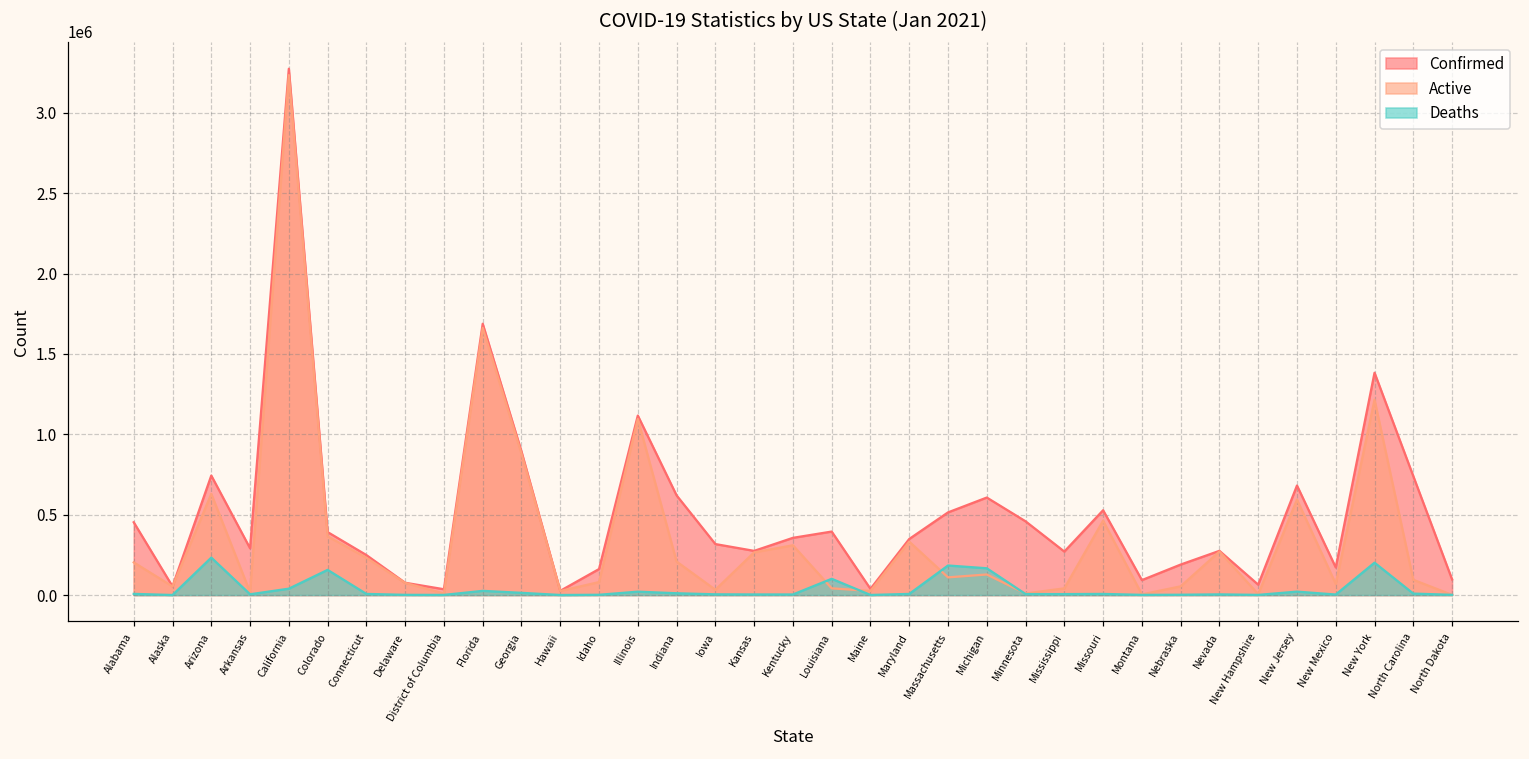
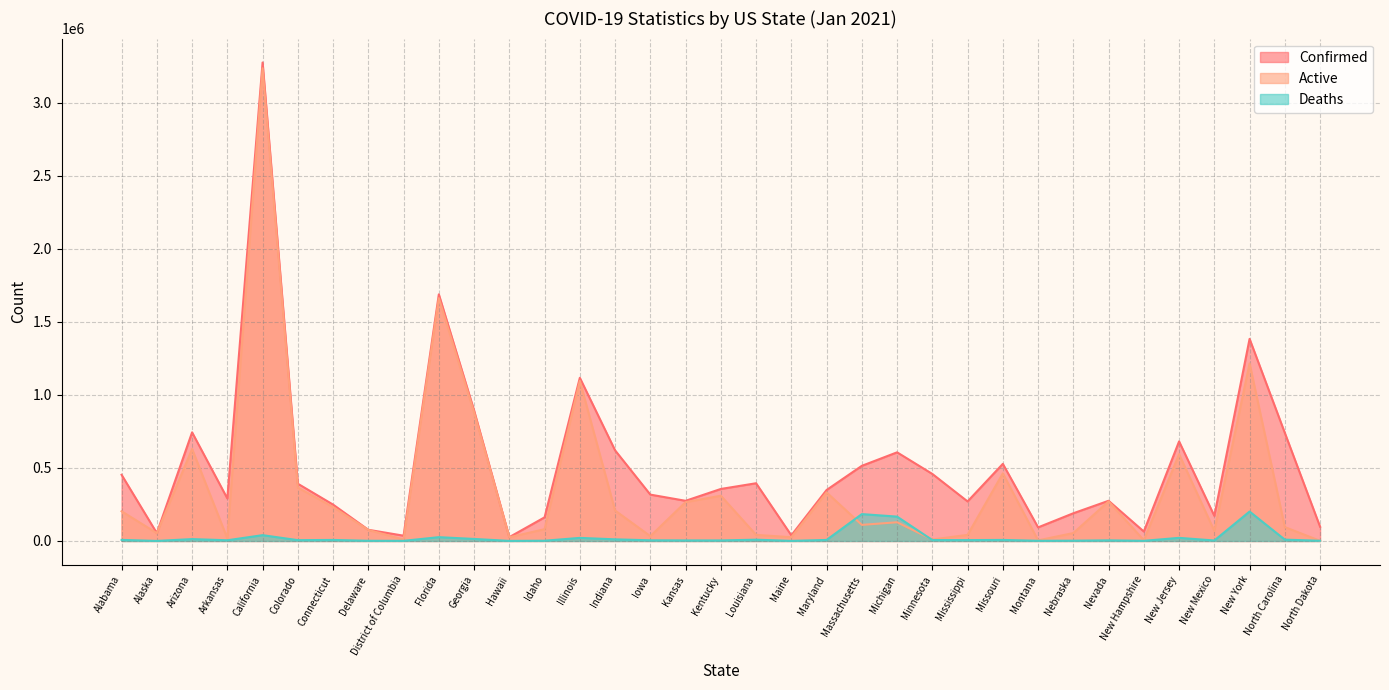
  {
    "Deaths": {
      "Alabama": 10000,
      "Alaska": 0,
-     "Arizona": 230000,
+     "Arizona": 10000,
      "California": 40000,
-     "Colorado": 160000,
+     "Colorado": 10000,
      "Connecticut": 10000,
      "Delaware": 0,
      "Florida": 30000,
      "Georgia": 10000,
      "Hawaii": 0,
      "Idaho": 0,
      "Illinois": 20000,
      "Indiana": 10000,
      "Iowa": 0,
      "Kansas": 0,
      "Kentucky": 0,
-     "Louisiana": 100000,
+     "Louisiana": 10000,
      "Maine": 0,
      "Maryland": 10000,
      "Massachusetts": 180000,
      "Michigan": 170000,
      "Mississippi": 10000,
      "Missouri": 10000,
      "Nebraska": 0,
      "Nevada": 0,
      "New Jersey": 20000,
      "New Mexico": 0,
      "New York": 200000,
      "North Carolina": 10000
    }
  }
